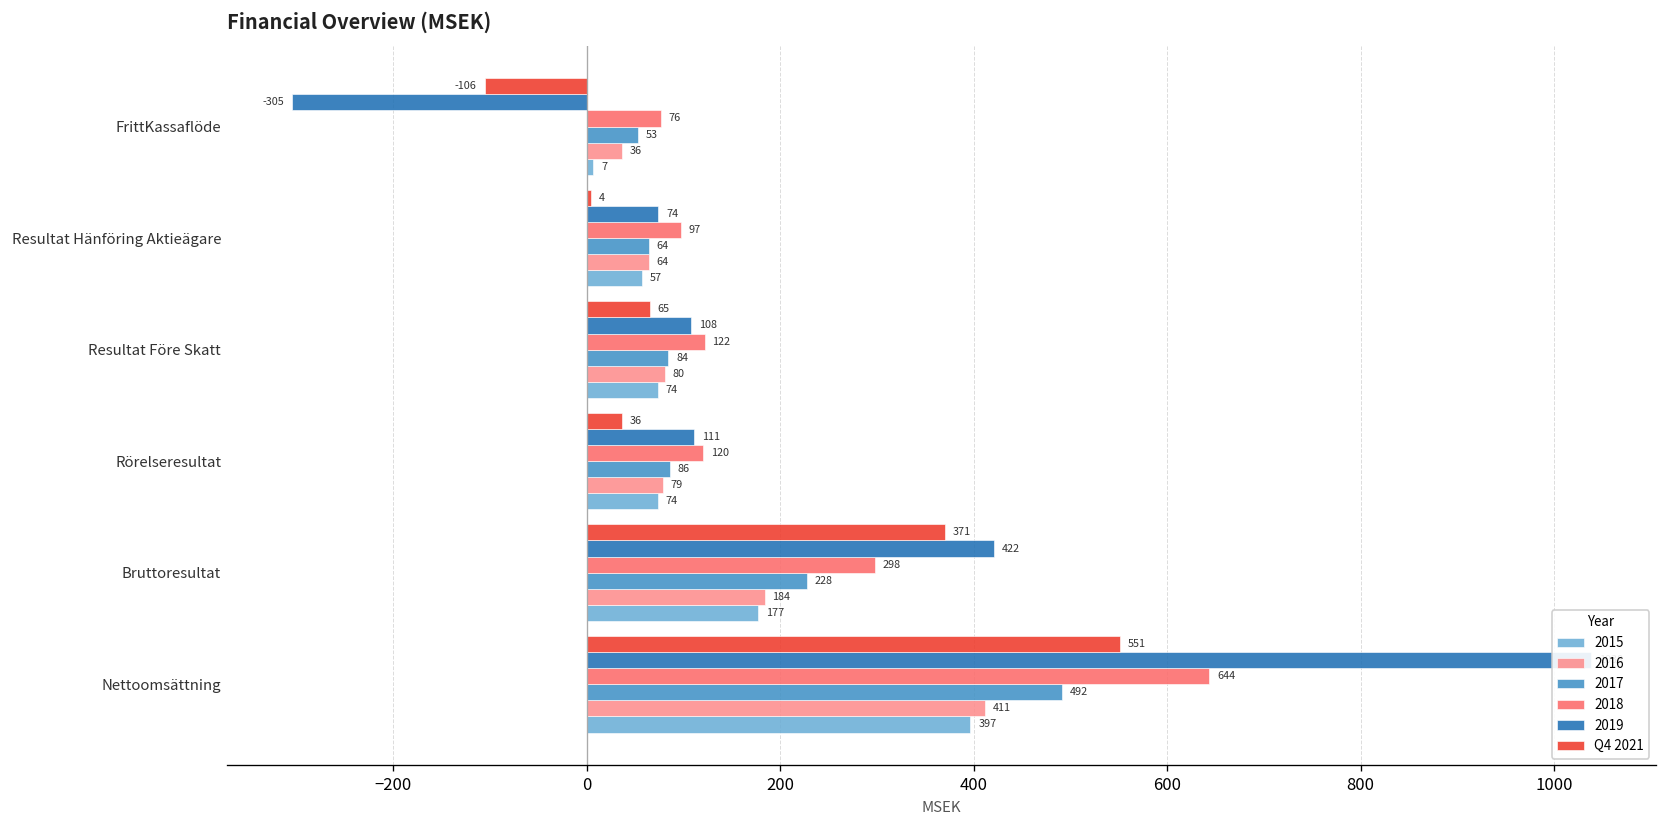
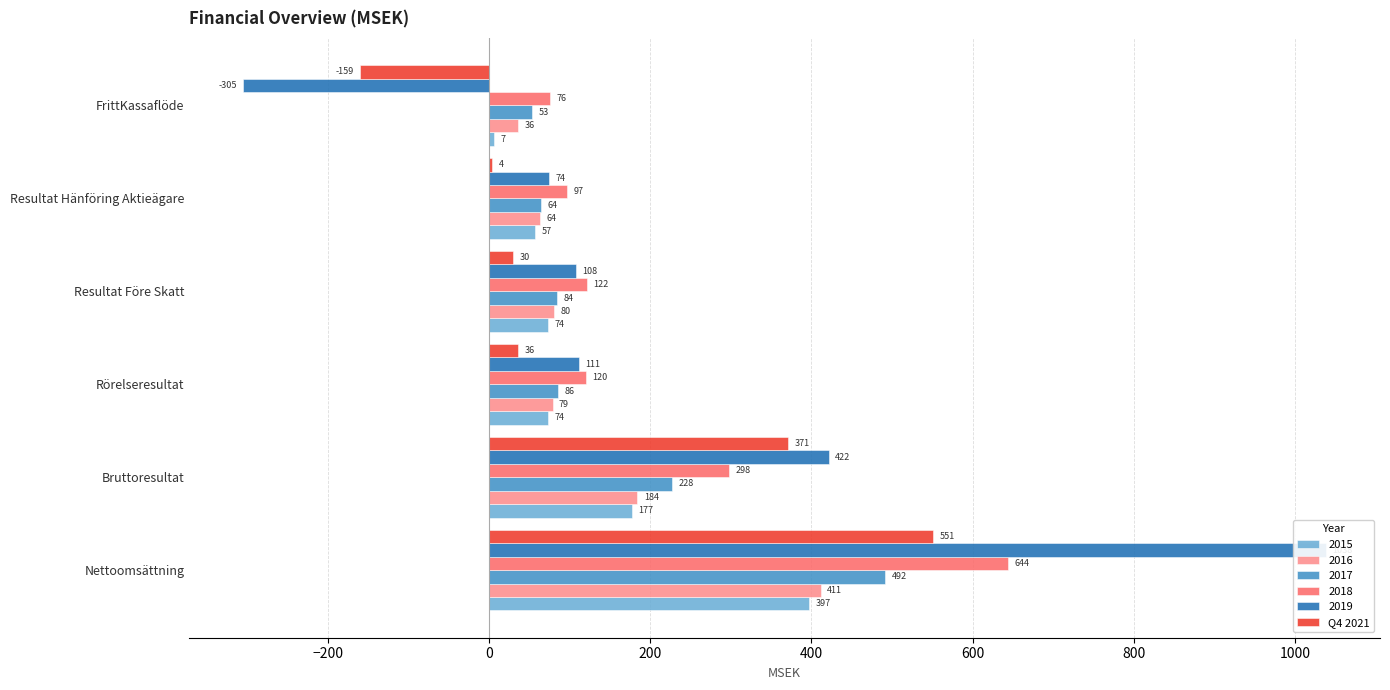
  {
    "Q4 2021": {
-     "FrittKassaflöde": -106,
+     "FrittKassaflöde": -159,
      "Resultat Hänföring Aktieägare": 4,
-     "Resultat Före Skatt": 65,
+     "Resultat Före Skatt": 30,
      "Rörelseresultat": 36,
      "Bruttoresultat": 371,
      "Nettoomsättning": 551
    }
  }
